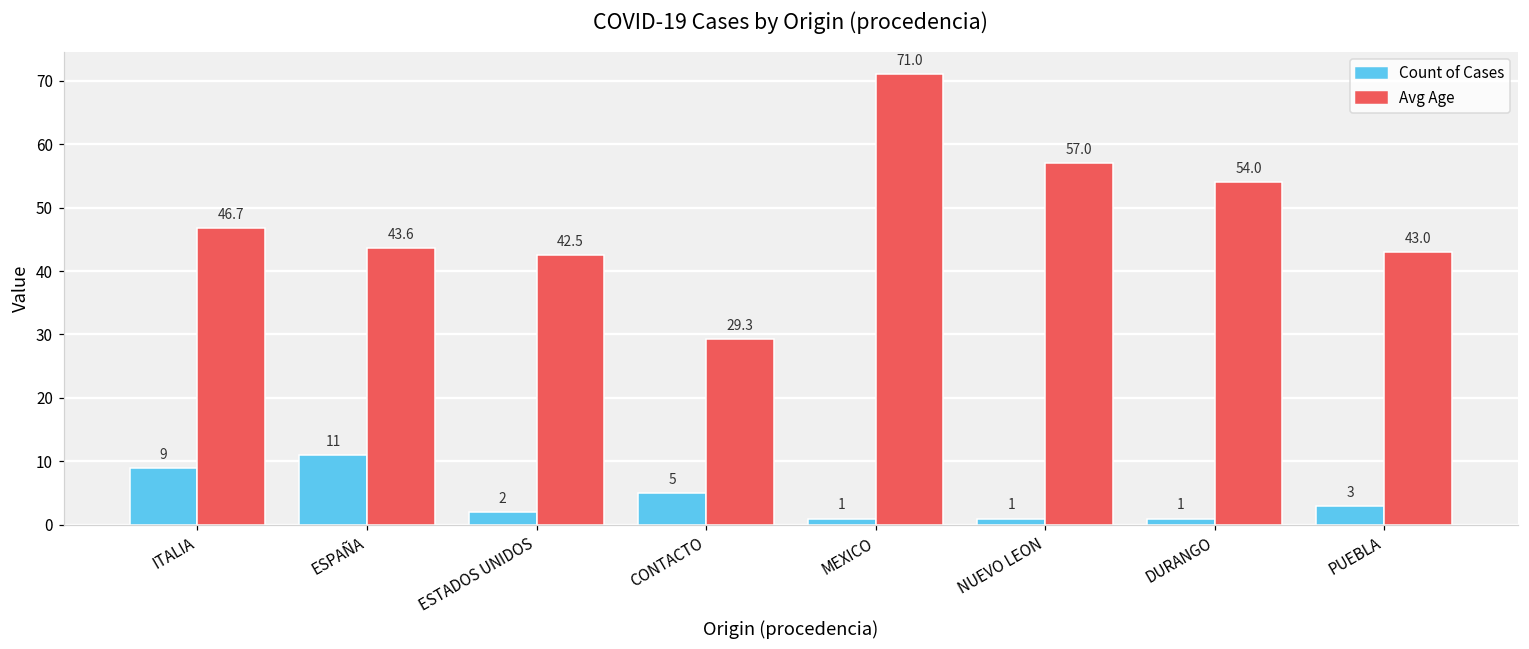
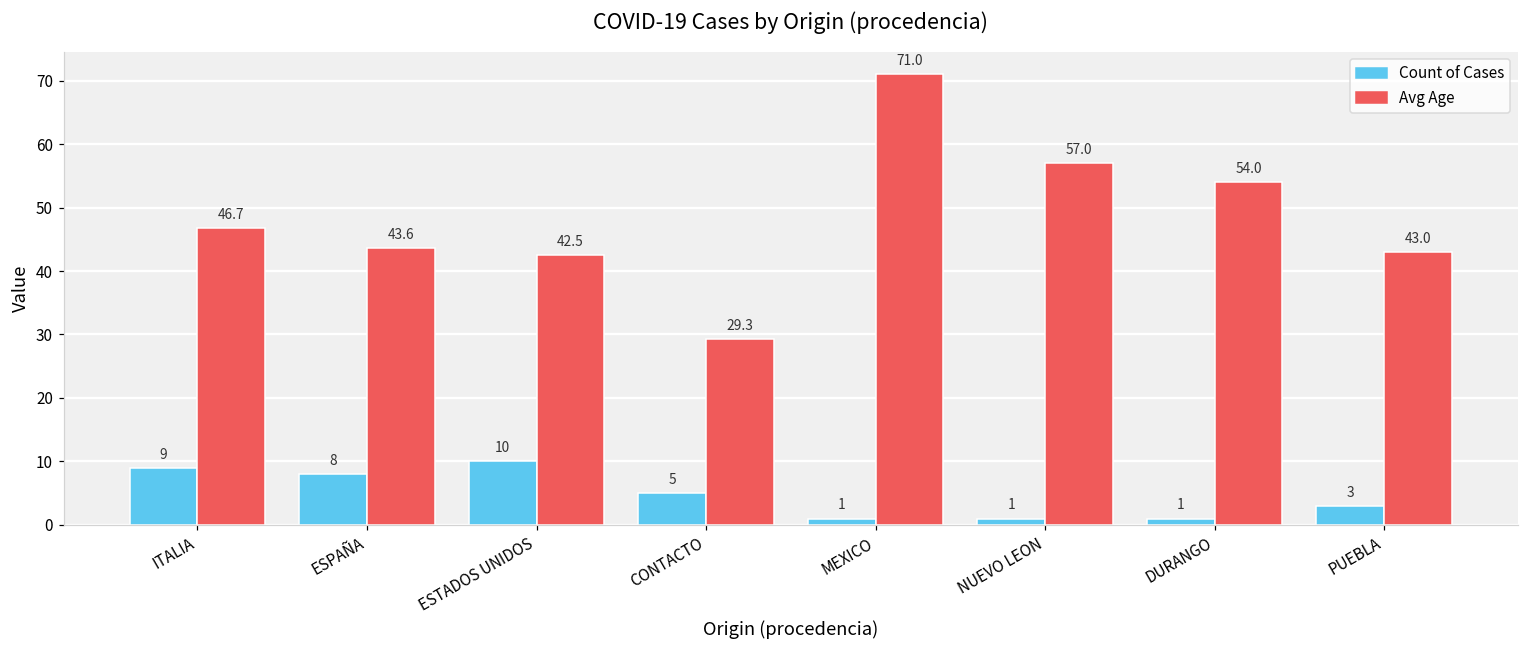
  {
    "Count of Cases": {
      "ITALIA": 9,
-     "ESPAÑA": 11,
-     "ESTADOS UNIDOS": 2,
+     "ESPAÑA": 8,
+     "ESTADOS UNIDOS": 10,
      "CONTACTO": 5,
      "MEXICO": 1,
      "NUEVO LEON": 1,
      "DURANGO": 1,
      "PUEBLA": 3
    },
    "Avg Age": {
      "ITALIA": 46.7,
      "ESPAÑA": 43.6,
      "ESTADOS UNIDOS": 42.5,
      "CONTACTO": 29.3,
      "MEXICO": 71.0,
      "NUEVO LEON": 57.0,
      "DURANGO": 54.0,
      "PUEBLA": 43.0
    }
  }
